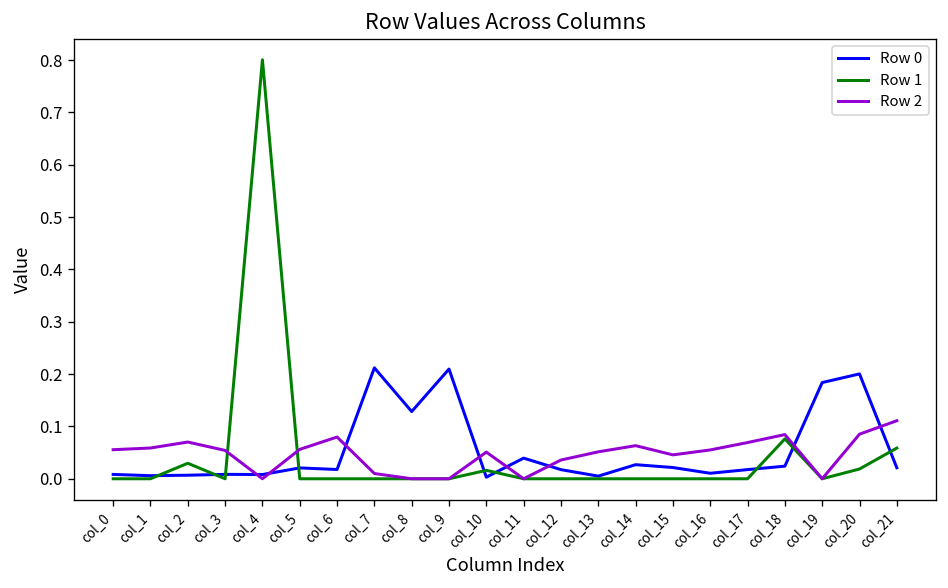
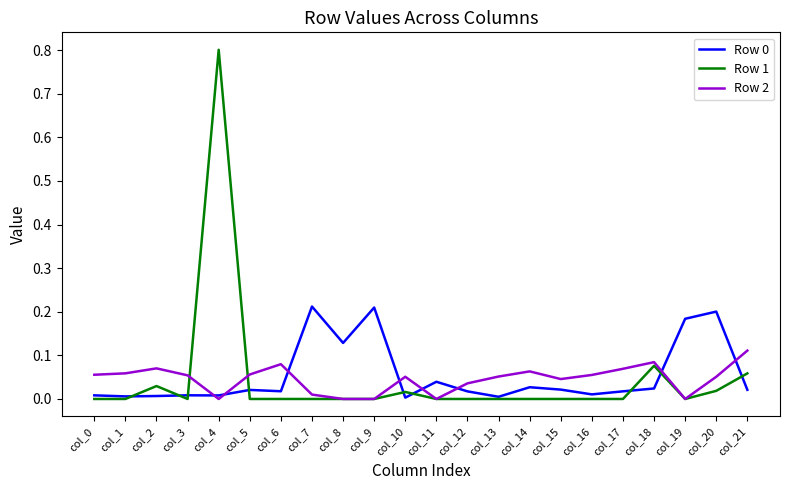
  {
    "Row 0": {
      "col_0": 0.01,
      "col_1": 0.01,
      "col_2": 0.01,
      "col_3": 0.01,
      "col_4": 0.01,
      "col_5": 0.02,
      "col_6": 0.02,
      "col_7": 0.21,
      "col_8": 0.13,
      "col_9": 0.21,
      "col_10": 0.00,
      "col_11": 0.04,
      "col_12": 0.02,
      "col_14": 0.03,
      "col_15": 0.02,
      "col_16": 0.01,
      "col_17": 0.02,
      "col_18": 0.02,
      "col_19": 0.18,
      "col_20": 0.20,
      "col_21": 0.02
    },
    "Row 1": {
      "col_0": 0.00,
      "col_1": 0.00,
      "col_2": 0.03,
      "col_3": 0.00,
      "col_4": 0.80,
      "col_5": 0.00,
      "col_6": 0.00,
      "col_7": 0.00,
      "col_10": 0.02,
      "col_12": 0.00,
      "col_14": 0.00,
      "col_15": 0.00,
      "col_16": 0.00,
      "col_17": 0.00,
      "col_18": 0.08,
      "col_20": 0.02,
      "col_21": 0.06
    },
    "Row 2": {
      "col_0": 0.06,
      "col_1": 0.06,
      "col_2": 0.07,
      "col_3": 0.05,
      "col_4": 0.00,
      "col_5": 0.06,
      "col_6": 0.08,
      "col_7": 0.01,
      "col_10": 0.05,
      "col_12": 0.04,
      "col_13": 0.05,
      "col_14": 0.06,
      "col_15": 0.05,
      "col_16": 0.06,
      "col_17": 0.07,
      "col_18": 0.08,
-     "col_20": 0.09,
+     "col_20": 0.05,
      "col_21": 0.11
    }
  }
